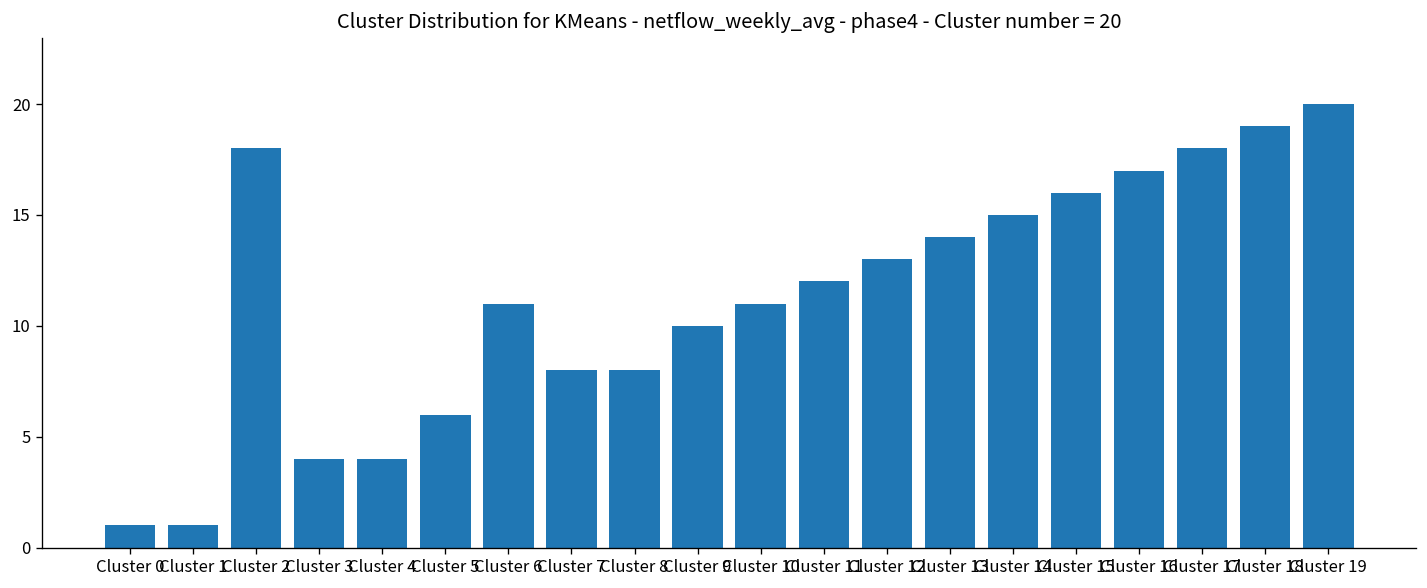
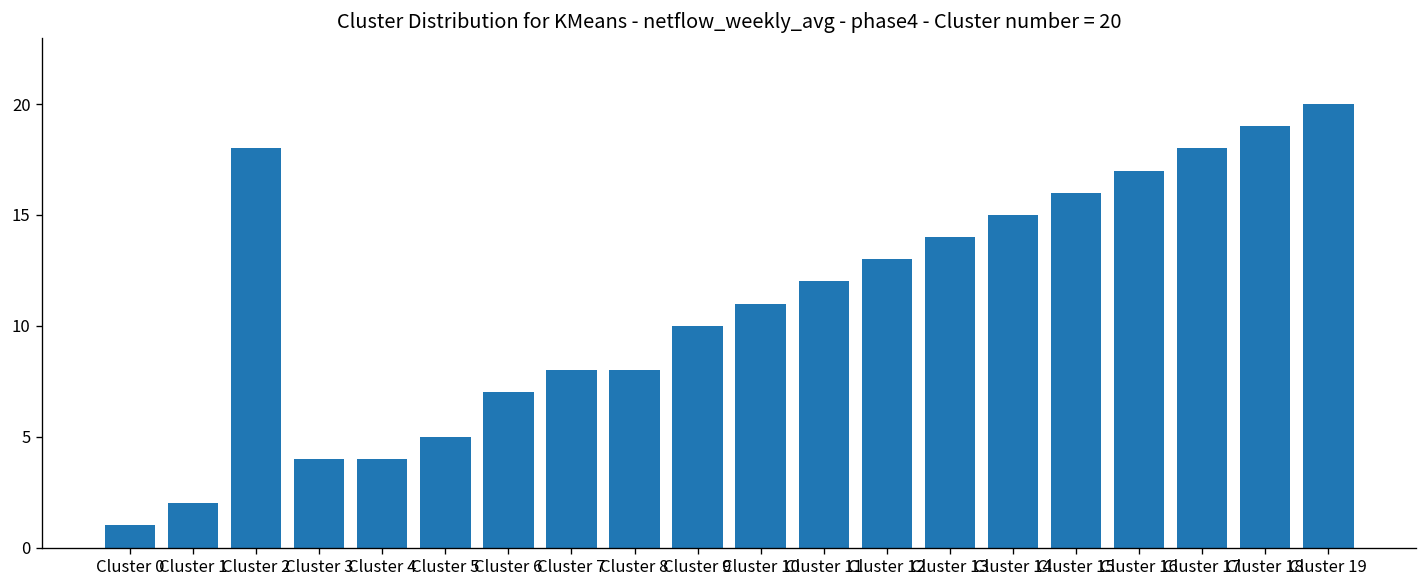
  {
    "Cluster 0": 1,
-   "Cluster 1": 1,
+   "Cluster 1": 2,
    "Cluster 2": 18,
    "Cluster 3": 4,
    "Cluster 4": 4,
-   "Cluster 5": 6,
-   "Cluster 6": 11,
+   "Cluster 5": 5,
+   "Cluster 6": 7,
    "Cluster 7": 8,
    "Cluster 8": 8,
    "Cluster 9": 10
  }
